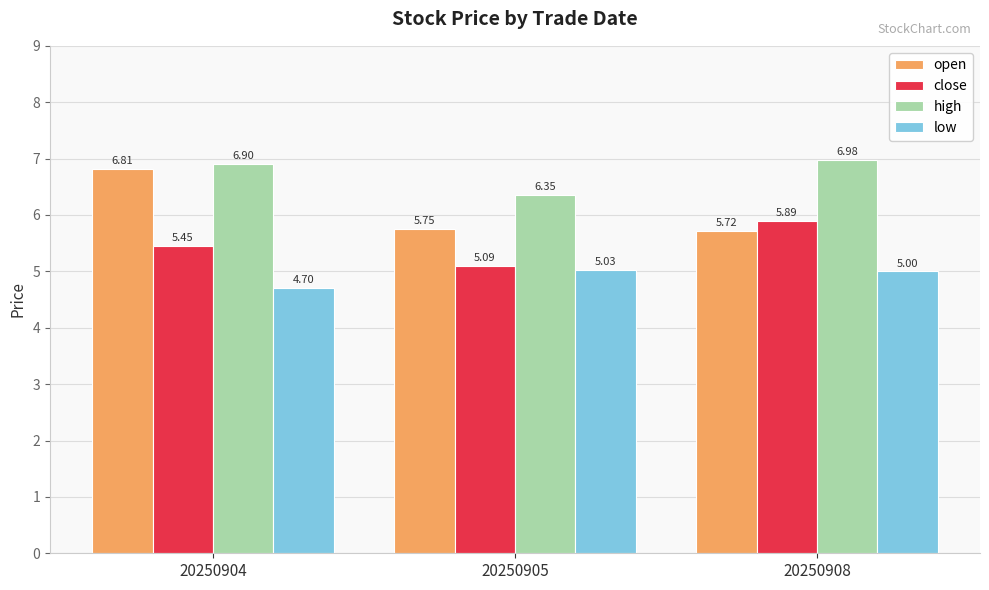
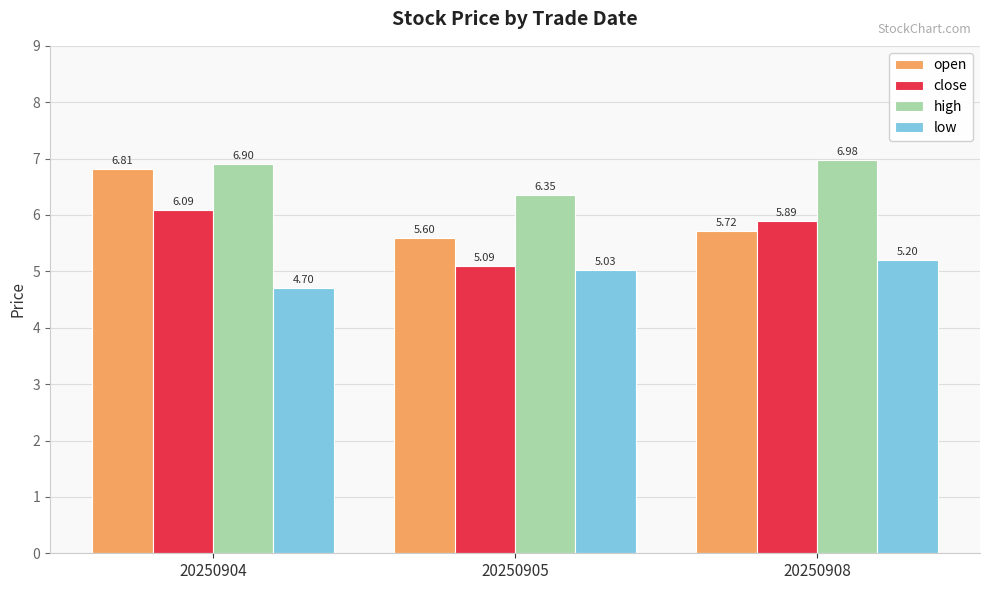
  {
    "open": {
      "20250904": 6.81,
-     "20250905": 5.75,
+     "20250905": 5.60,
      "20250908": 5.72
    },
    "close": {
-     "20250904": 5.45,
+     "20250904": 6.09,
      "20250905": 5.09,
      "20250908": 5.89
    },
    "high": {
      "20250904": 6.90,
      "20250905": 6.35,
      "20250908": 6.98
    },
    "low": {
      "20250904": 4.70,
      "20250905": 5.03,
-     "20250908": 5.00
+     "20250908": 5.20
    }
  }
